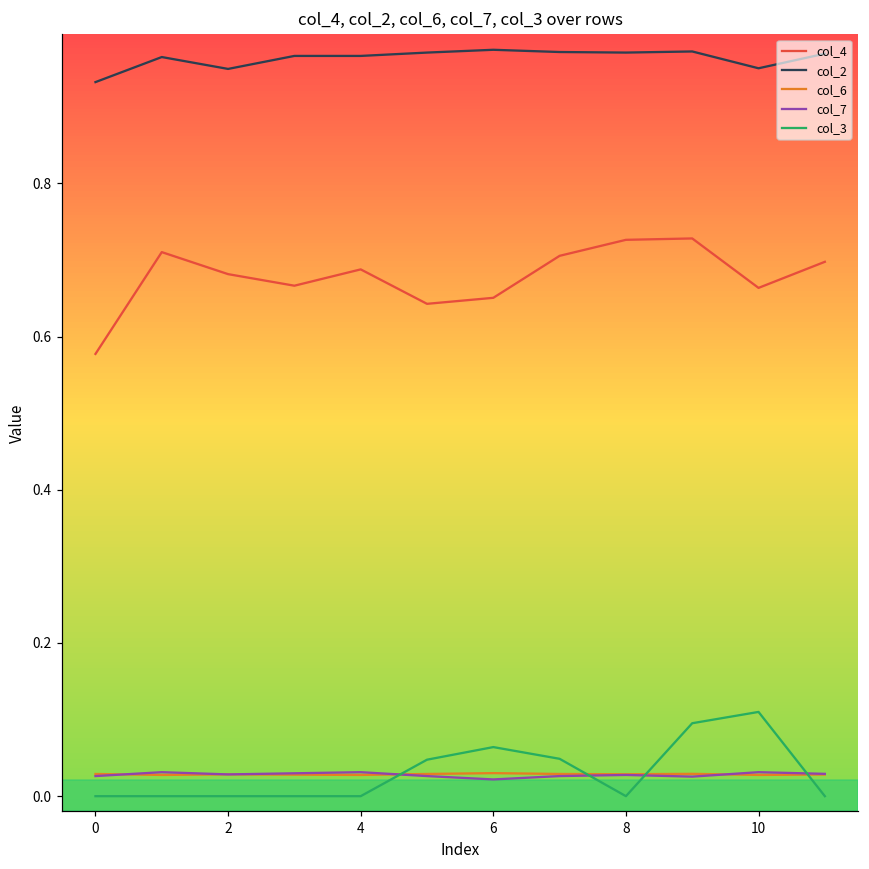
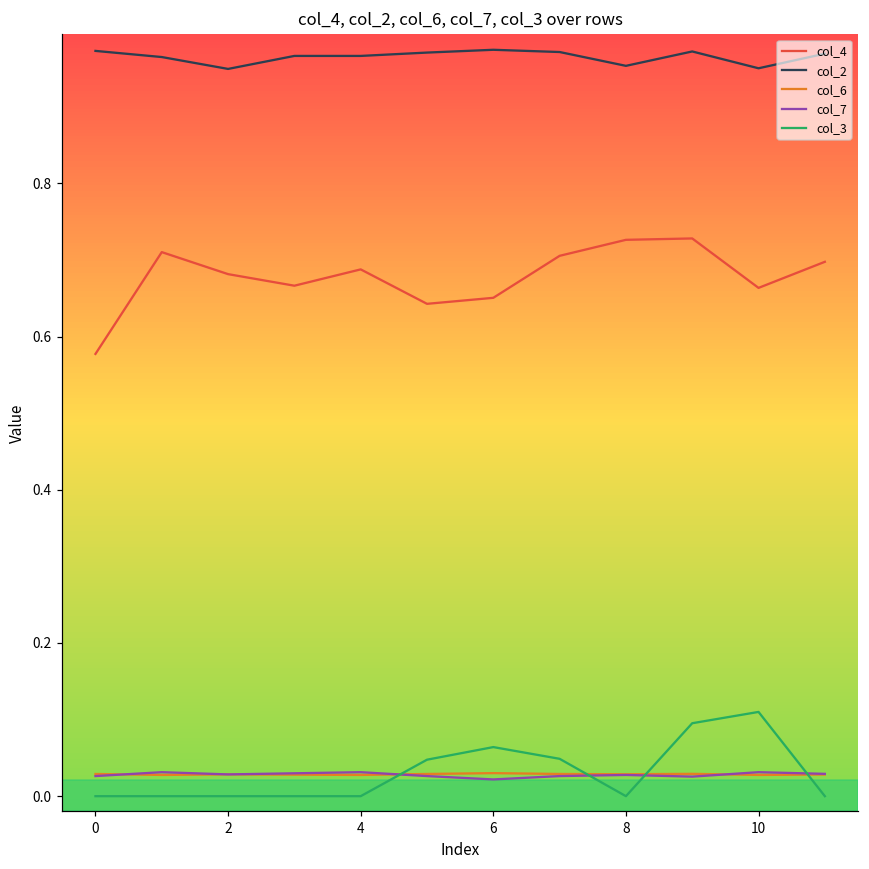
  {
    "col_2": {
-     "0": 0.93,
+     "0": 0.97,
      "2": 0.95,
      "4": 0.97,
      "6": 0.97,
-     "8": 0.97,
+     "8": 0.95,
      "10": 0.95
    },
    "col_7": {
      "6": 0.02
    },
    "col_3": {
      "6": 0.06,
      "10": 0.11
    }
  }
